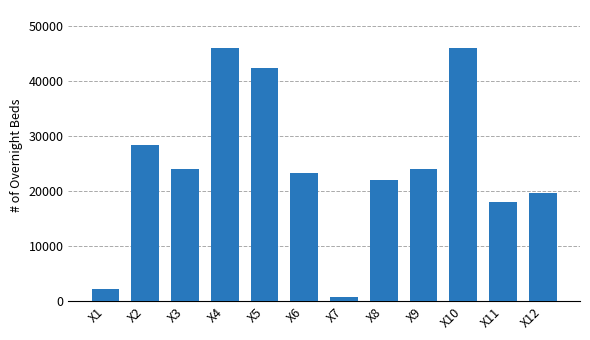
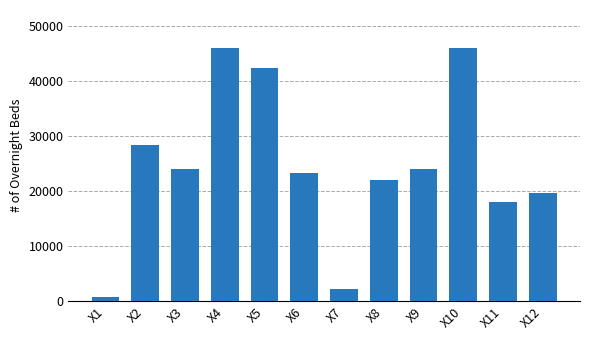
  {
-   "X1": 2000,
+   "X1": 1000,
    "X2": 28000,
    "X3": 24000,
    "X4": 46000,
    "X5": 42000,
    "X6": 23000,
-   "X7": 1000,
+   "X7": 2000,
    "X8": 22000,
    "X9": 24000,
    "X10": 46000,
    "X11": 18000,
    "X12": 20000
  }
